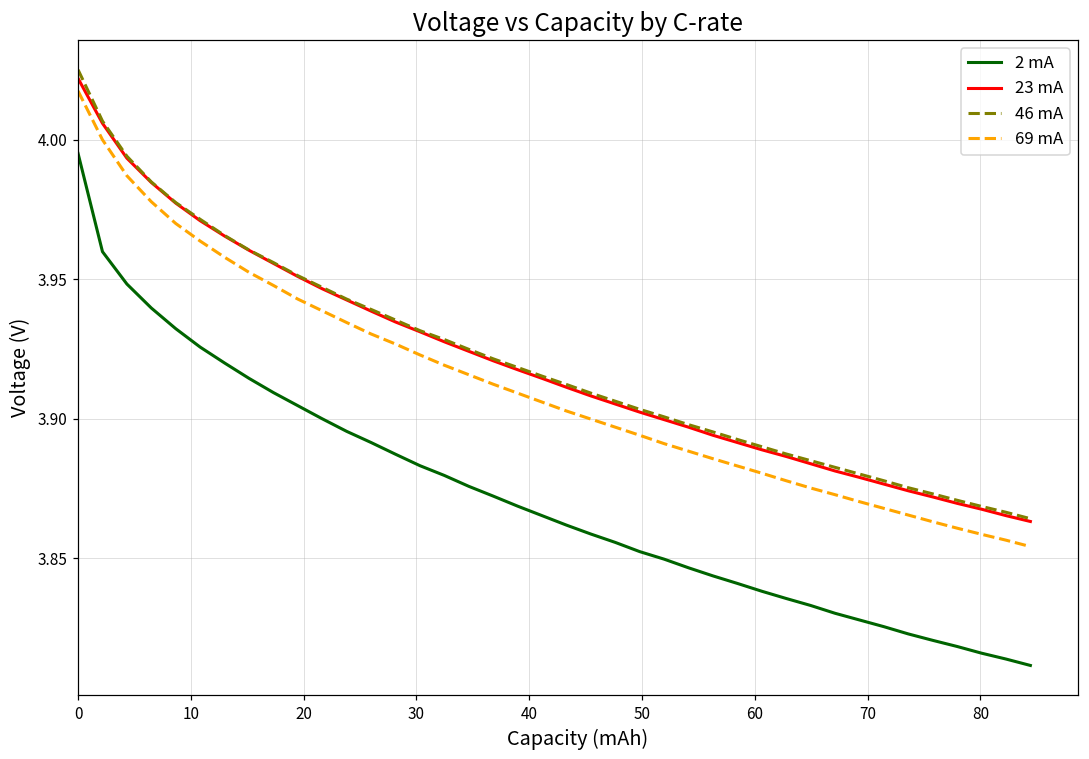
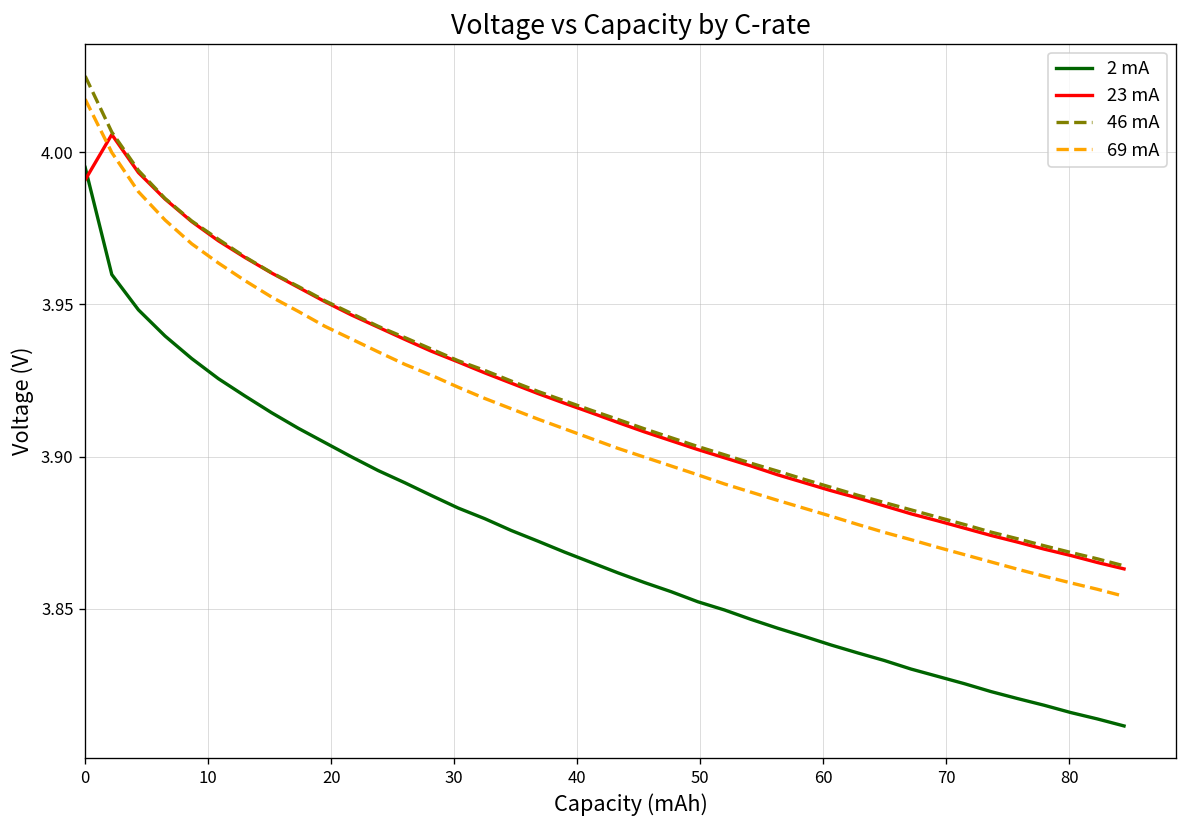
  {
    "2 mA": {
      "0": 3.995
    },
    "23 mA": {
-     "0": 4.022
+     "0": 3.991
    },
    "46 mA": {
      "0": 4.025
    },
    "69 mA": {
      "0": 4.017
    }
  }
